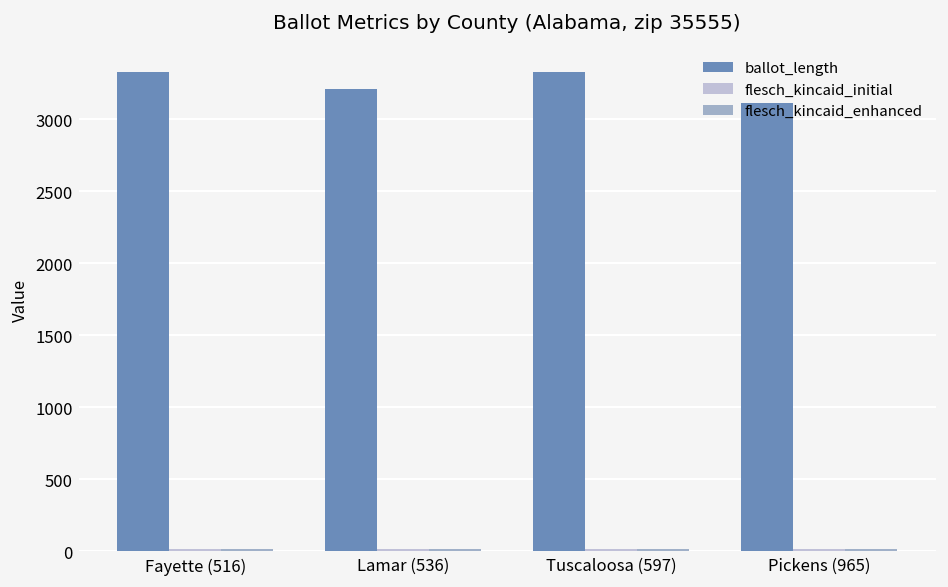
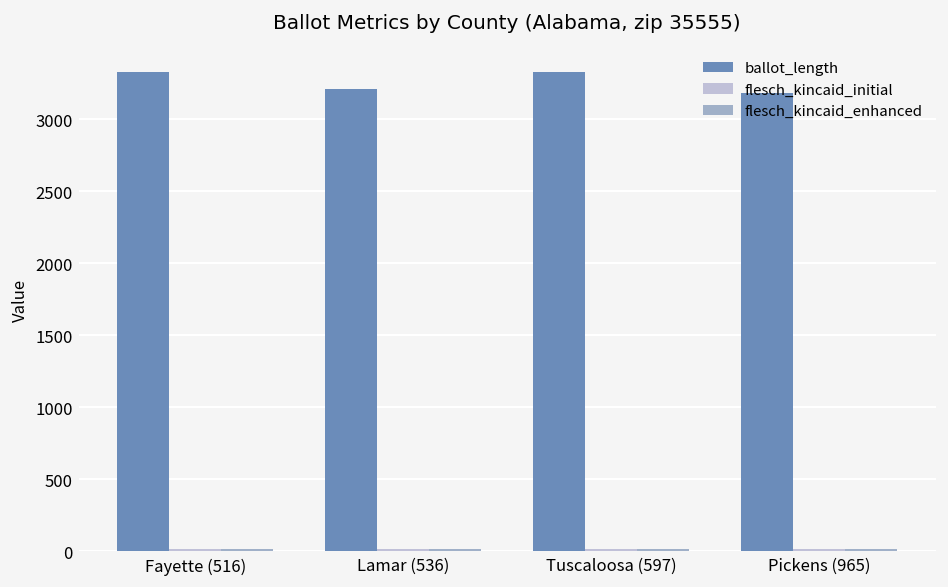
  {
    "ballot_length": {
      "Fayette (516)": 3330,
      "Lamar (536)": 3210,
      "Tuscaloosa (597)": 3330,
-     "Pickens (965)": 3110
+     "Pickens (965)": 3190
    }
  }
